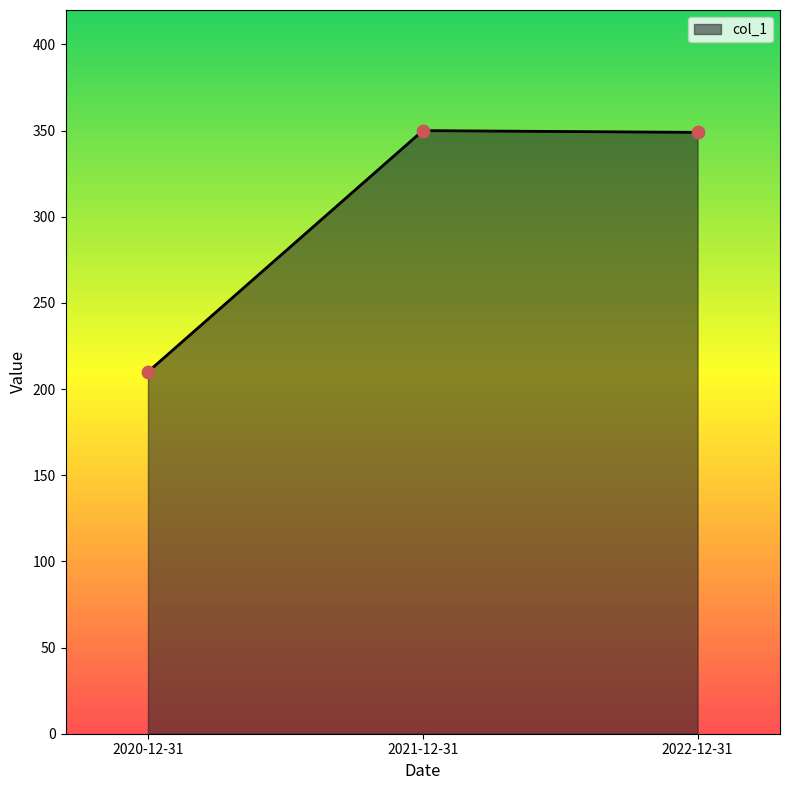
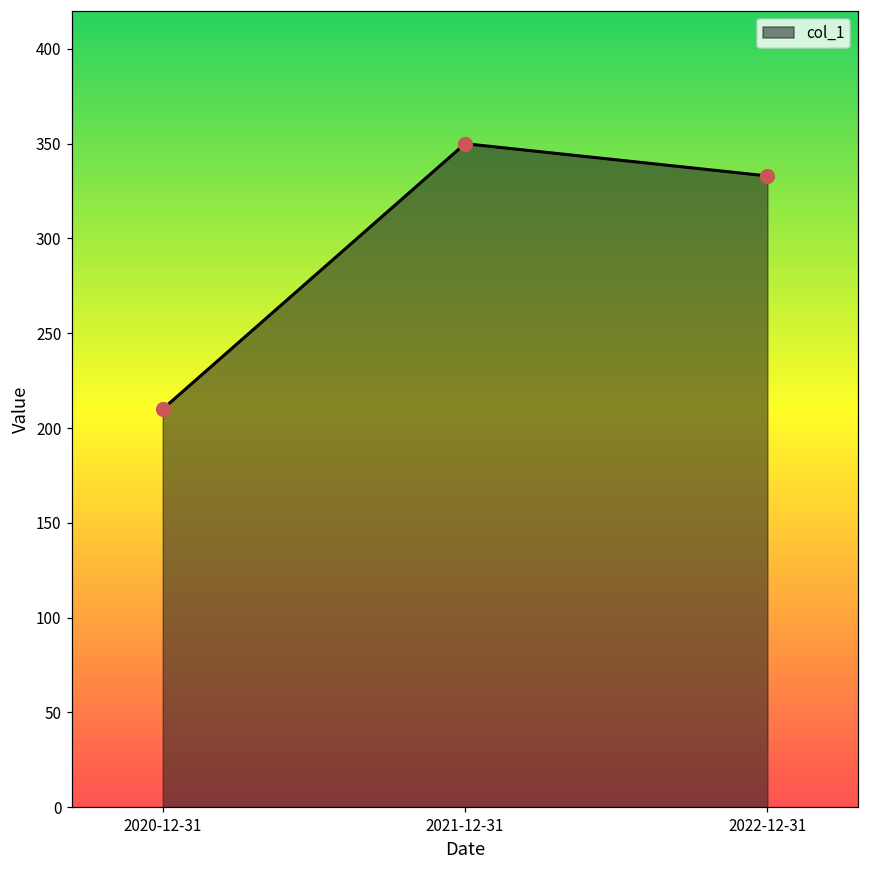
  {
    "2020-12-31": 210,
    "2021-12-31": 350,
-   "2022-12-31": 349
+   "2022-12-31": 333
  }
